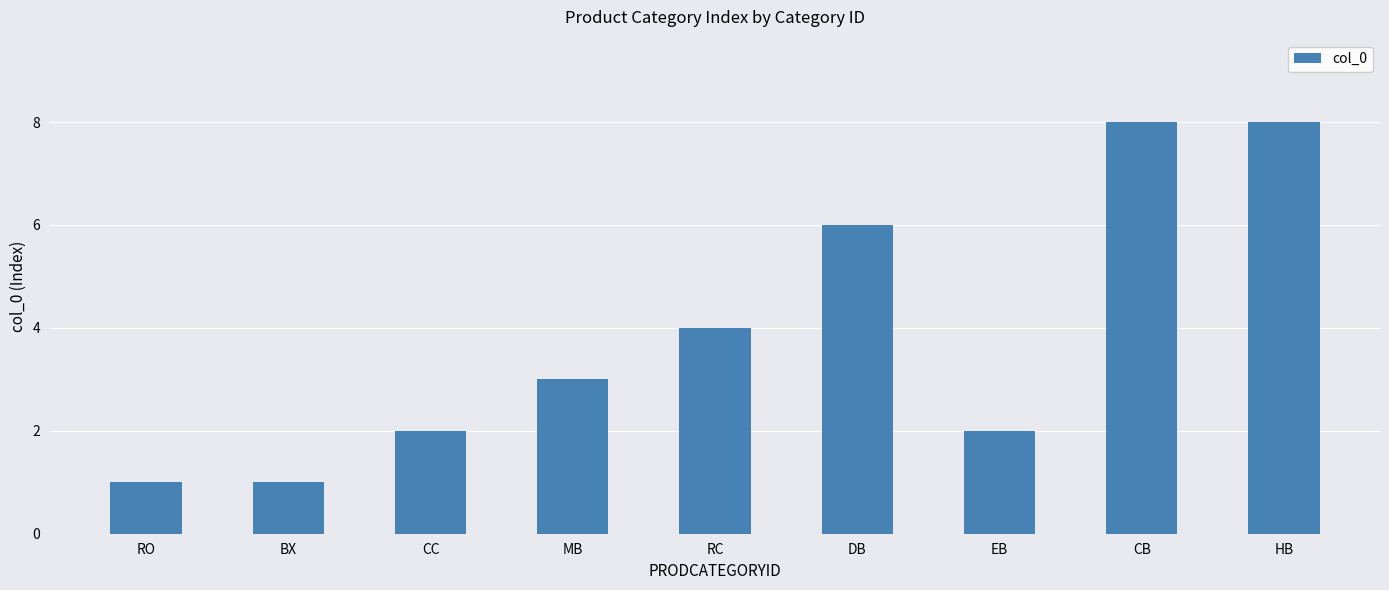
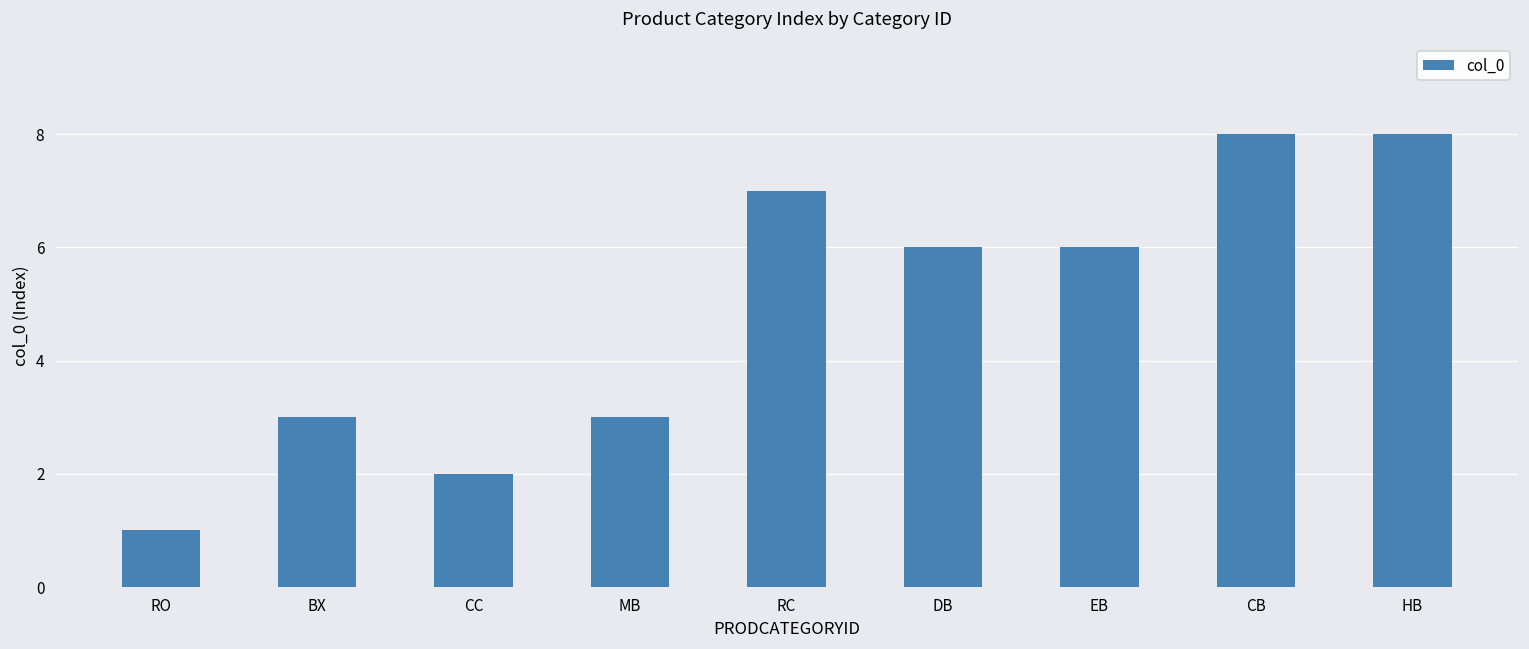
  {
    "RO": 1,
-   "BX": 1,
+   "BX": 3,
    "CC": 2,
    "MB": 3,
-   "RC": 4,
+   "RC": 7,
    "DB": 6,
-   "EB": 2,
+   "EB": 6,
    "CB": 8,
    "HB": 8
  }
